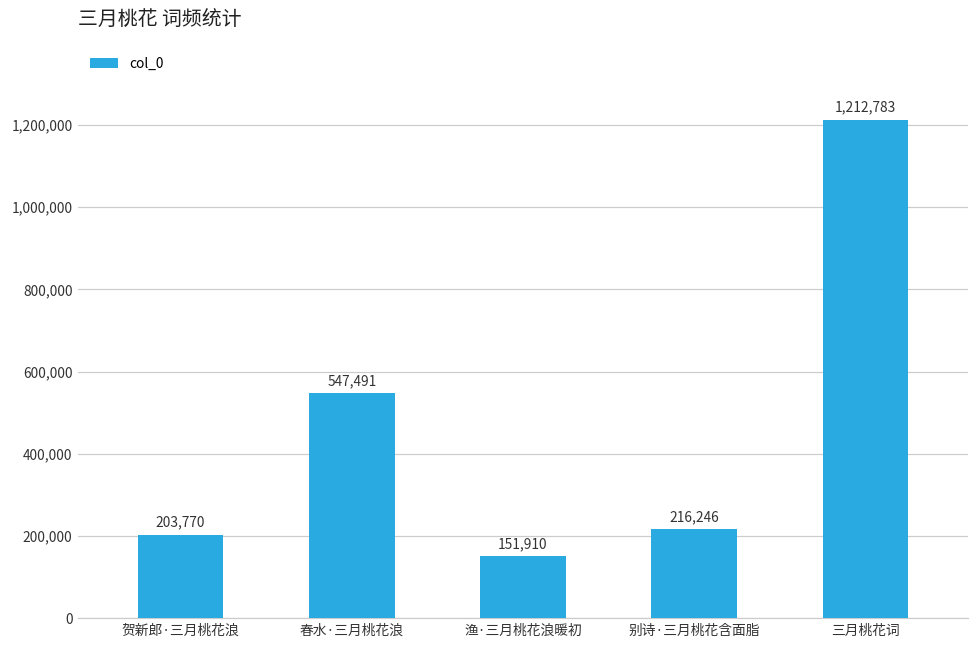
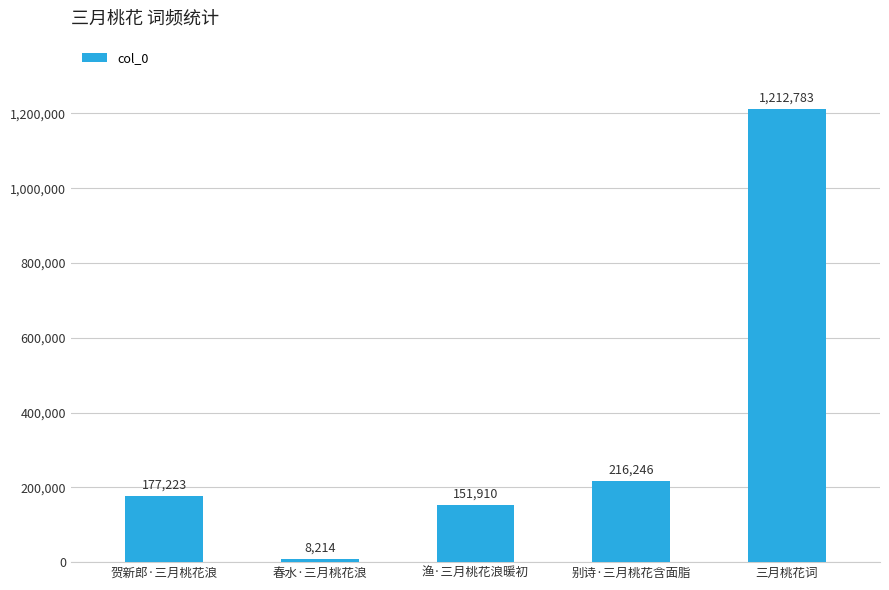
  {
-   "贺新郎·三月桃花浪": "203,770",
-   "春水·三月桃花浪": "547,491",
+   "贺新郎·三月桃花浪": "177,223",
+   "春水·三月桃花浪": "8,214",
    "渔·三月桃花浪暖初": "151,910",
    "别诗·三月桃花含面脂": "216,246",
    "三月桃花词": "1,212,783"
  }
